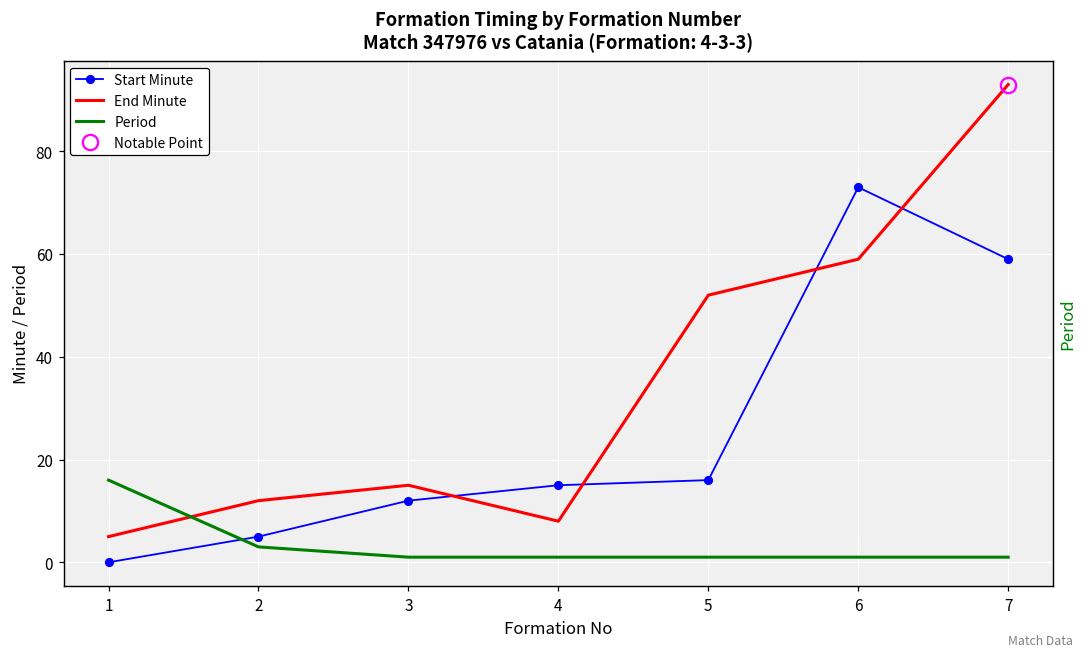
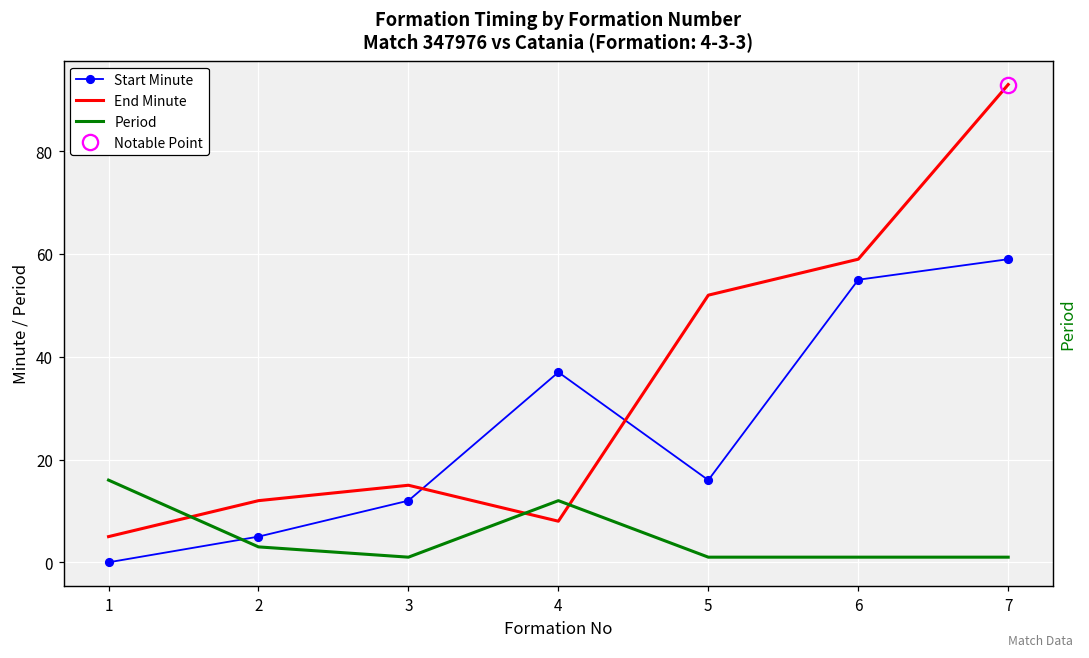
  {
    "Start Minute": {
      "1": 0,
      "2": 5,
      "3": 12,
-     "4": 15,
+     "4": 37,
      "5": 16,
-     "6": 73,
+     "6": 55,
      "7": 59
    },
    "End Minute": {
      "1": 5,
      "2": 12,
      "3": 15,
      "4": 8,
      "5": 52,
      "6": 59
    },
    "Period": {
      "1": 16,
      "2": 3,
      "3": 1,
-     "4": 1,
+     "4": 12,
      "5": 1,
      "6": 1,
      "7": 1
    }
  }
